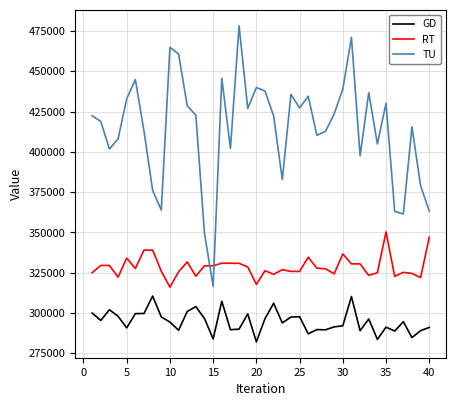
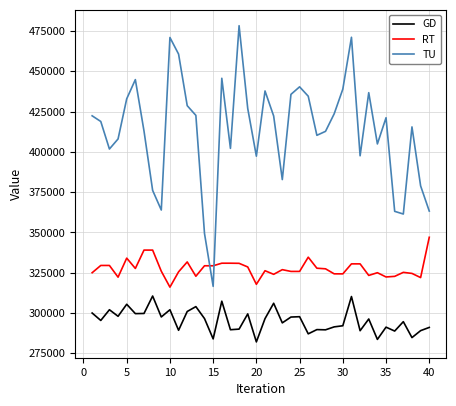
  {
    "GD": {
-     "5": 291000,
-     "10": 294000,
+     "5": 305000,
+     "10": 302000,
      "15": 284000,
      "20": 282000,
      "25": 298000,
      "30": 292000,
      "35": 291000,
      "40": 291000
    },
    "RT": {
      "5": 334000,
      "10": 316000,
      "15": 329000,
      "20": 318000,
      "25": 326000,
-     "30": 337000,
-     "35": 350000,
+     "30": 324000,
+     "35": 322000,
      "40": 347000
    },
    "TU": {
      "5": 433000,
-     "10": 465000,
+     "10": 471000,
      "15": 317000,
-     "20": 440000,
-     "25": 427000,
+     "20": 397000,
+     "25": 440000,
      "30": 439000,
-     "35": 430000,
+     "35": 421000,
      "40": 363000
    }
  }
